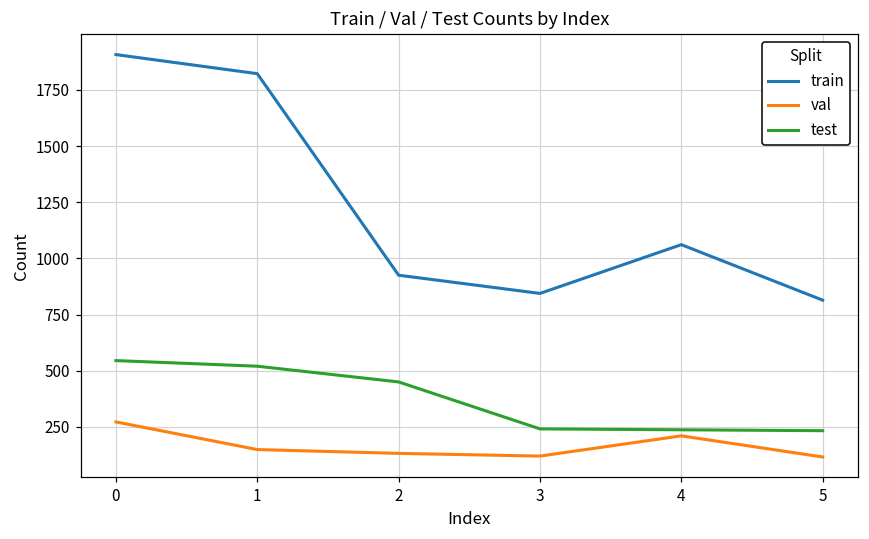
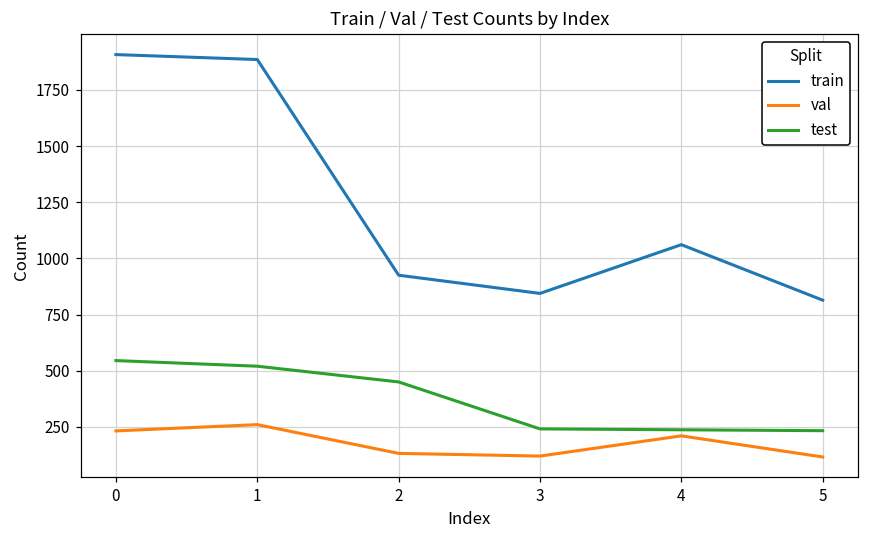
  {
    "train": {
      "0": 1910,
-     "1": 1820,
+     "1": 1890,
      "2": 930,
      "3": 840,
      "4": 1060,
      "5": 810
    },
    "val": {
-     "0": 270,
-     "1": 150,
+     "0": 230,
+     "1": 260,
      "2": 130,
      "3": 120,
      "4": 210,
      "5": 120
    },
    "test": {
      "0": 550,
      "1": 520,
      "2": 450,
      "3": 240,
      "4": 240,
      "5": 230
    }
  }
